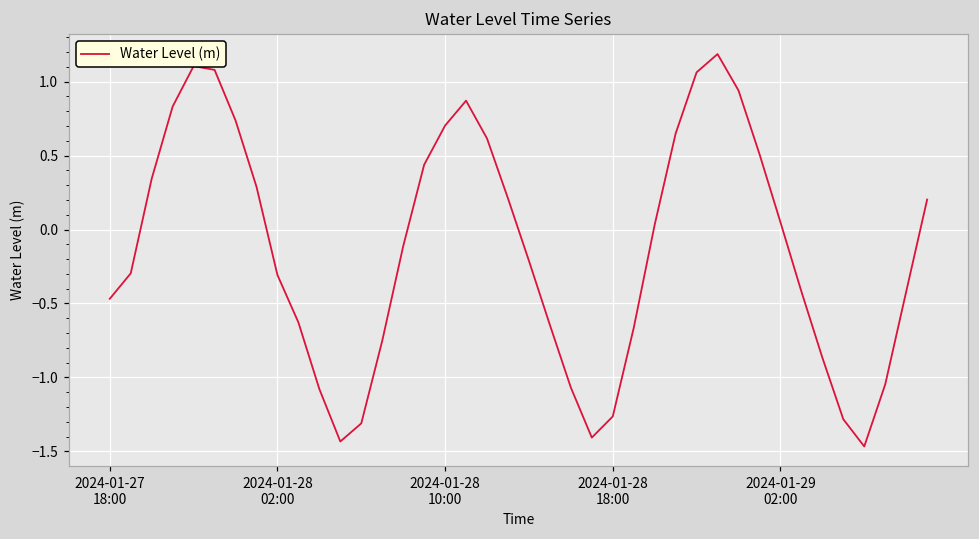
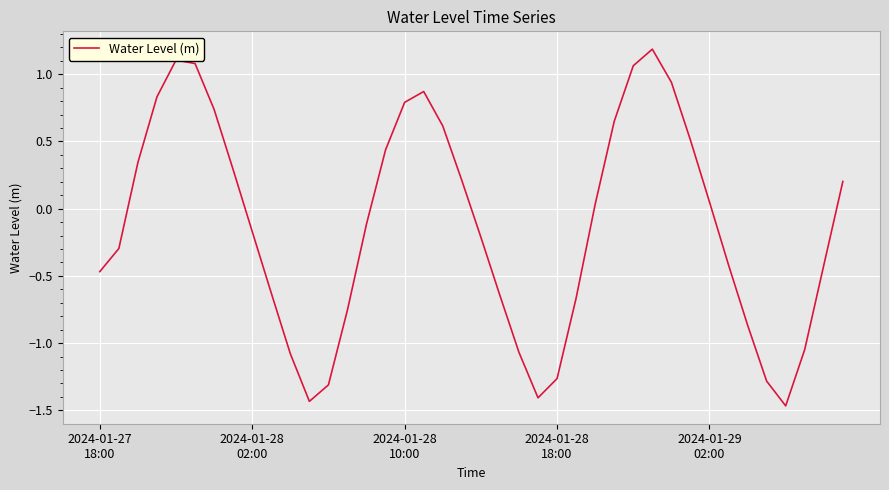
  {
    "2024-01-27 18:00": -0.47,
-   "2024-01-28 02:00": -0.31,
-   "2024-01-28 10:00": 0.70,
+   "2024-01-28 02:00": -0.17,
+   "2024-01-28 10:00": 0.79,
    "2024-01-28 18:00": -1.26,
    "2024-01-29 02:00": 0.05
  }
